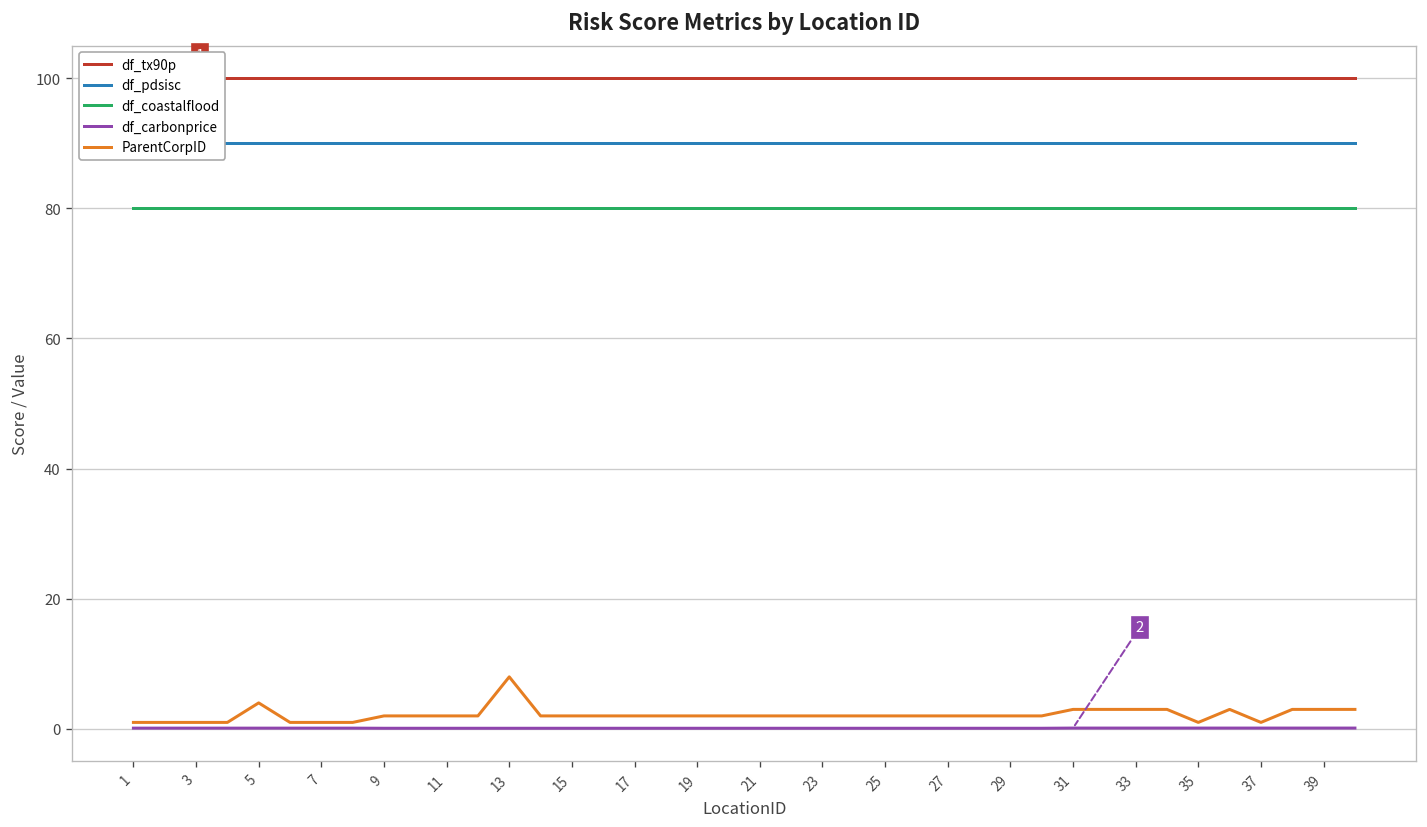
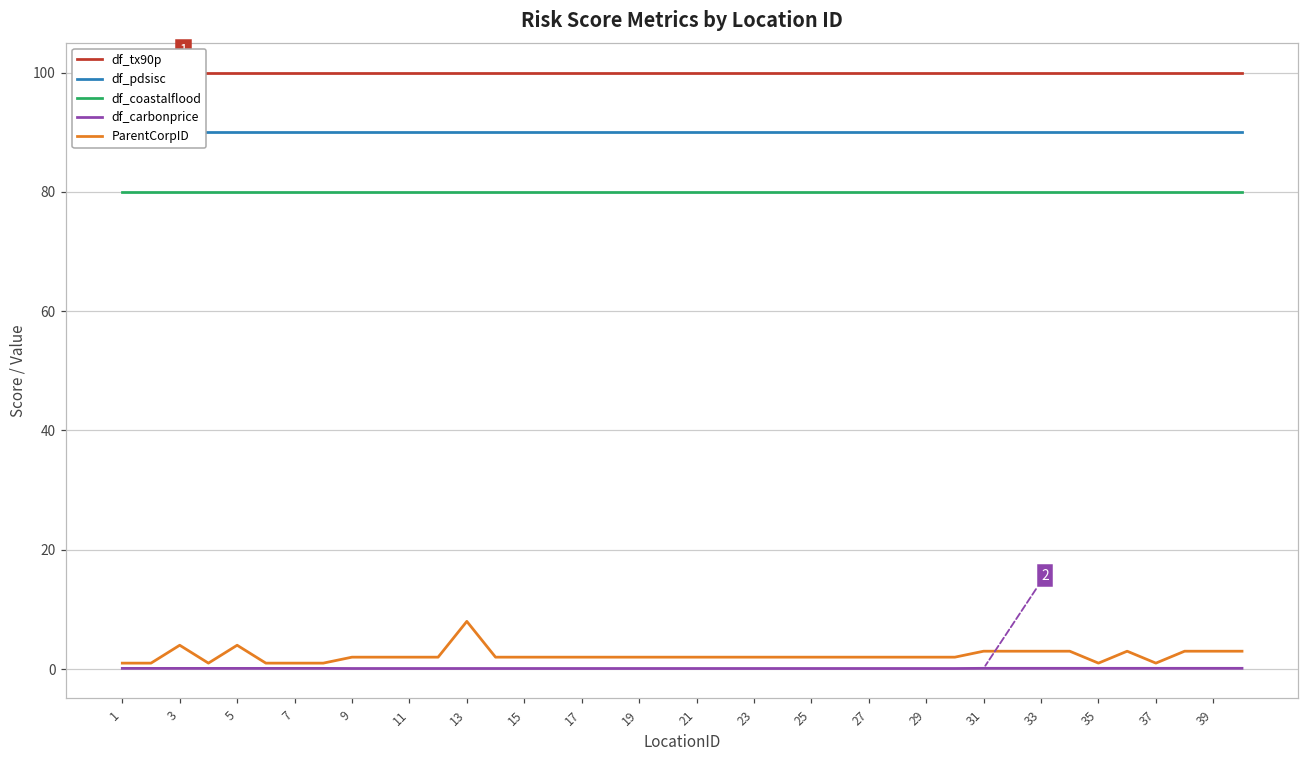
  {
    "df_tx90p": {
      "5": 100,
      "7": 100,
      "9": 100,
      "11": 100,
      "13": 100,
      "15": 100,
      "17": 100,
      "19": 100,
      "21": 100,
      "23": 100,
      "25": 100,
      "27": 100,
      "29": 100,
      "31": 100,
      "33": 100,
      "35": 100,
      "37": 100,
      "39": 100
    },
    "df_pdsisc": {
      "5": 90,
      "7": 90,
      "9": 90,
      "11": 90,
      "13": 90,
      "15": 90,
      "17": 90,
      "19": 90,
      "21": 90,
      "23": 90,
      "25": 90,
      "27": 90,
      "29": 90,
      "31": 90,
      "33": 90,
      "35": 90,
      "37": 90,
      "39": 90
    },
    "df_coastalflood": {
      "1": 80,
      "3": 80,
      "5": 80,
      "7": 80,
      "9": 80,
      "11": 80,
      "13": 80,
      "15": 80,
      "17": 80,
      "19": 80,
      "21": 80,
      "23": 80,
      "25": 80,
      "27": 80,
      "29": 80,
      "31": 80,
      "33": 80,
      "35": 80,
      "37": 80,
      "39": 80
    },
    "df_carbonprice": {
      "1": 0,
      "3": 0,
      "5": 0,
      "7": 0,
      "9": 0,
      "11": 0,
      "13": 0,
      "15": 0,
      "17": 0,
      "19": 0,
      "21": 0,
      "23": 0,
      "25": 0,
      "27": 0,
      "29": 0,
      "31": 0,
      "33": 0,
      "35": 0,
      "37": 0,
      "39": 0
    },
    "ParentCorpID": {
      "1": 1,
-     "3": 1,
+     "3": 4,
      "5": 4,
      "7": 1,
      "9": 2,
      "11": 2,
      "13": 8,
      "15": 2,
      "17": 2,
      "19": 2,
      "21": 2,
      "23": 2,
      "25": 2,
      "27": 2,
      "29": 2,
      "31": 3,
      "33": 3,
      "35": 1,
      "37": 1,
      "39": 3
    }
  }
